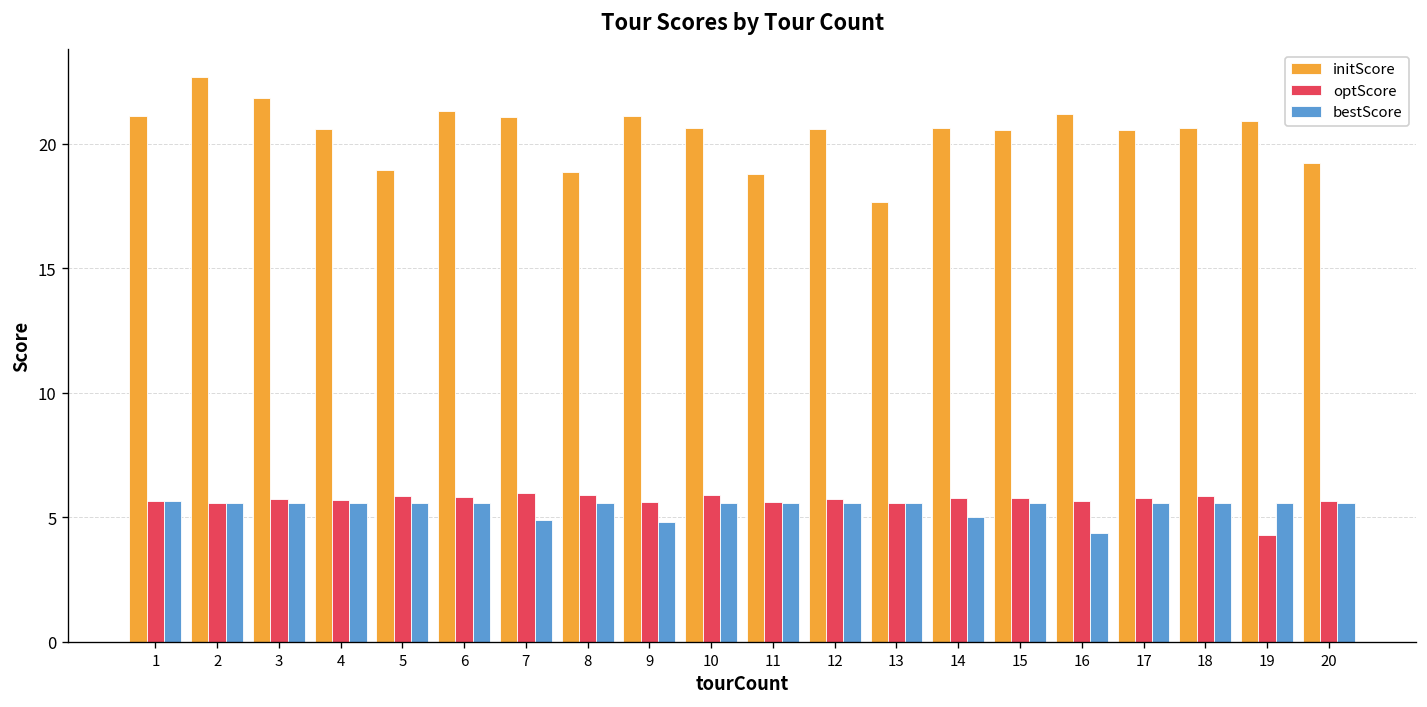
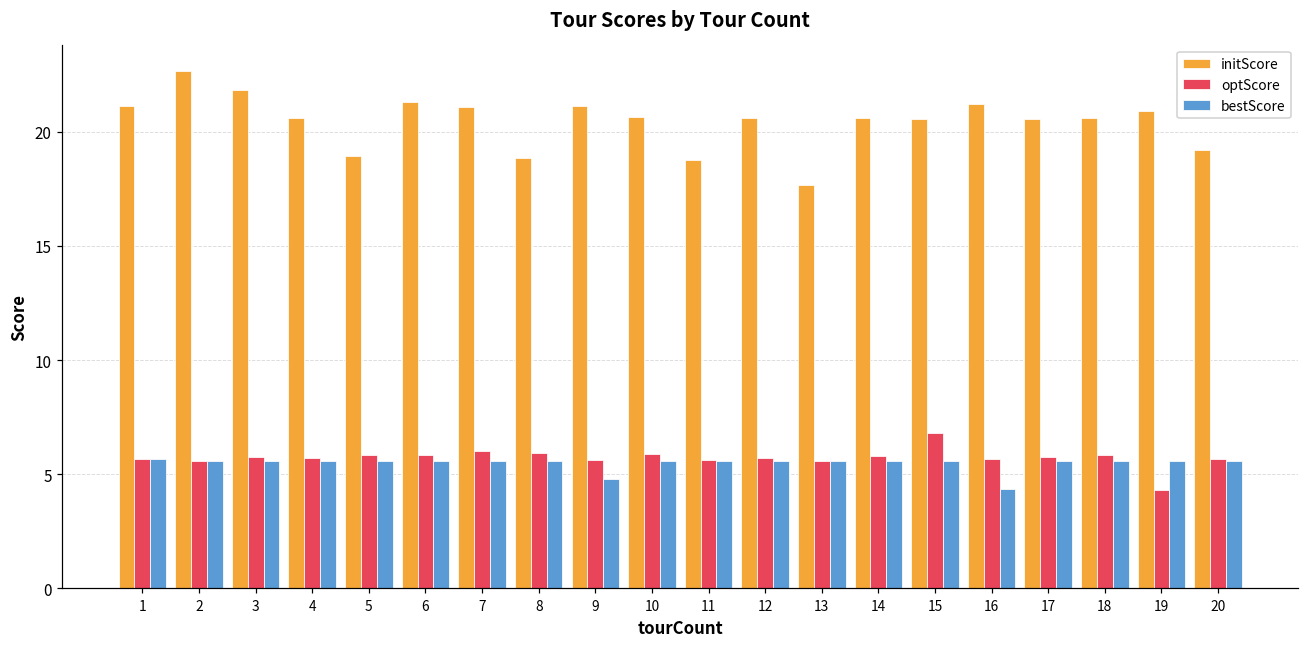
  {
    "initScore": {
      "1": 21.1,
      "2": 22.7,
      "3": 21.8,
      "4": 20.6,
      "5": 18.9,
      "6": 21.3,
      "7": 21.1,
      "8": 18.9,
      "9": 21.1,
      "10": 20.7,
      "11": 18.8,
      "12": 20.6,
      "13": 17.7,
      "14": 20.6,
      "15": 20.5,
      "16": 21.2,
      "17": 20.6,
      "18": 20.6,
      "19": 20.9,
      "20": 19.2
    },
    "optScore": {
      "1": 5.7,
      "2": 5.6,
      "3": 5.7,
      "4": 5.7,
      "5": 5.9,
      "6": 5.8,
      "7": 6.0,
      "8": 5.9,
      "9": 5.6,
      "10": 5.9,
      "11": 5.6,
      "12": 5.7,
      "13": 5.6,
      "14": 5.8,
-     "15": 5.8,
+     "15": 6.8,
      "16": 5.6,
      "17": 5.8,
      "18": 5.8,
      "19": 4.3,
      "20": 5.7
    },
    "bestScore": {
      "1": 5.7,
      "2": 5.6,
      "3": 5.6,
      "4": 5.6,
      "5": 5.6,
      "6": 5.6,
-     "7": 4.9,
+     "7": 5.6,
      "8": 5.6,
      "9": 4.8,
      "10": 5.6,
      "11": 5.6,
      "12": 5.6,
      "13": 5.6,
-     "14": 5.0,
+     "14": 5.6,
      "15": 5.6,
      "16": 4.4,
      "17": 5.6,
      "18": 5.6,
      "19": 5.6,
      "20": 5.6
    }
  }
